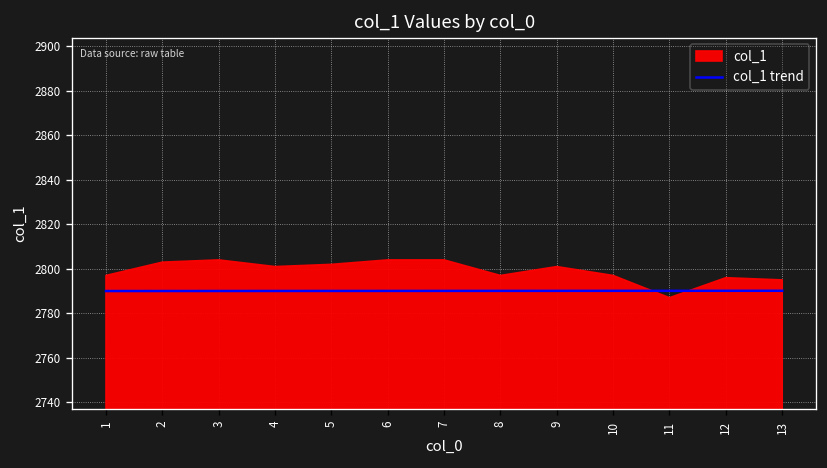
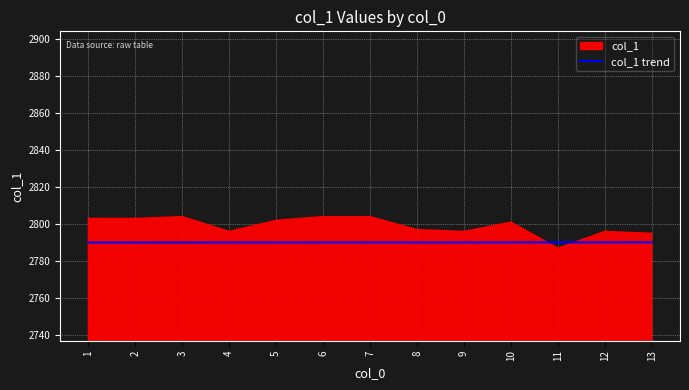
  {
    "col_1": {
-     "1": 2797,
+     "1": 2803,
      "2": 2803,
      "3": 2804,
-     "4": 2801,
+     "4": 2796,
      "5": 2802,
      "6": 2804,
      "7": 2804,
      "8": 2797,
-     "9": 2801,
-     "10": 2797,
+     "9": 2796,
+     "10": 2801,
      "11": 2787,
      "12": 2796,
      "13": 2795
    },
    "col_1 trend": {
      "1": 2790,
      "2": 2790,
      "3": 2790,
      "4": 2790,
      "5": 2790,
      "6": 2790,
      "7": 2790,
      "8": 2790,
      "9": 2790,
      "10": 2790,
      "11": 2790,
      "12": 2790,
      "13": 2790
    }
  }
